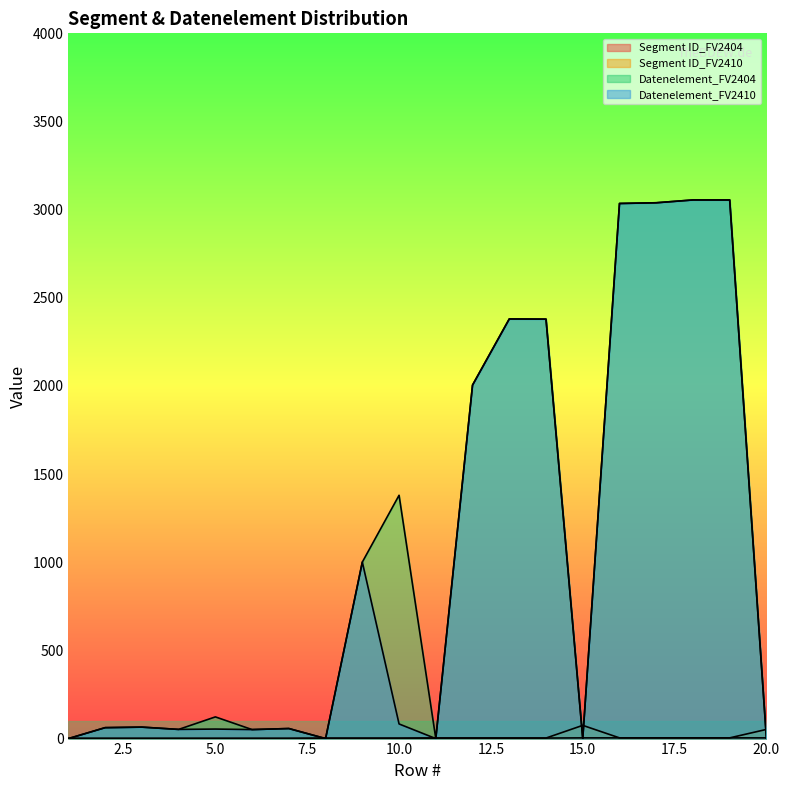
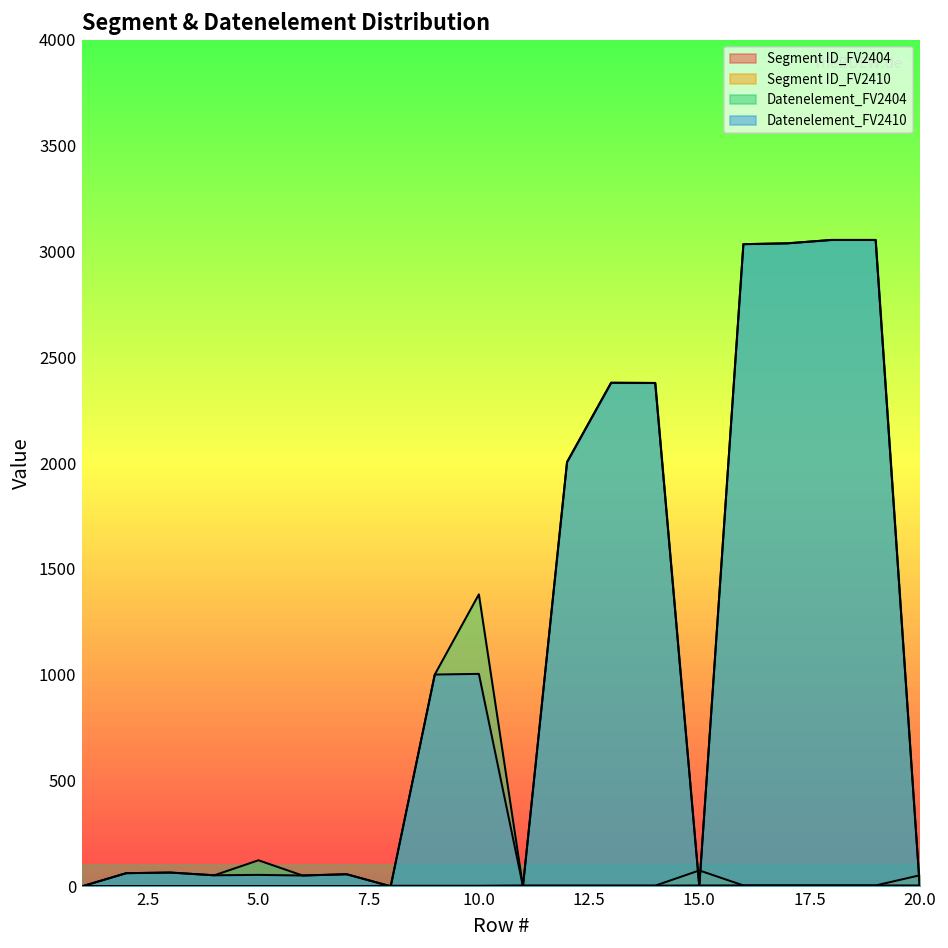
  {
    "Segment ID_FV2410": {
      "15.0": 80,
      "20.0": 50
    },
    "Datenelement_FV2404": {
      "5.0": 120,
      "10.0": 1380
    },
    "Datenelement_FV2410": {
      "5.0": 50,
-     "10.0": 80
+     "10.0": 1000
    }
  }
